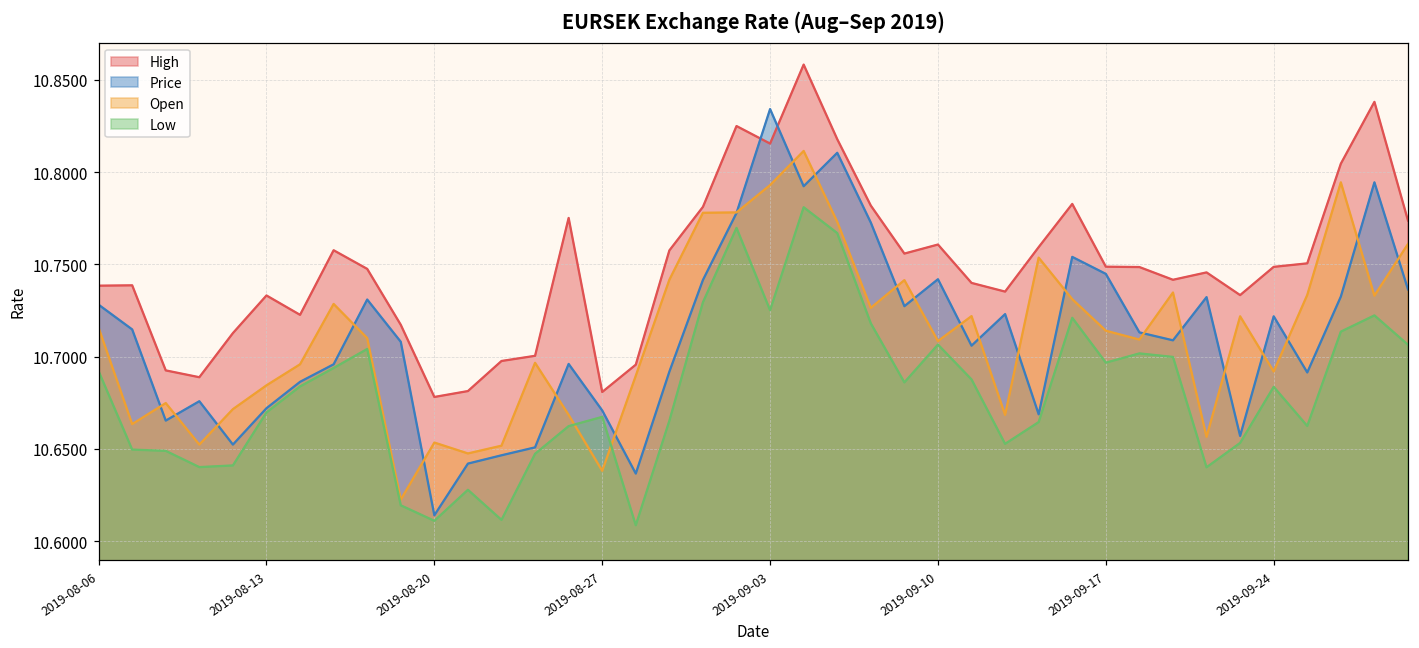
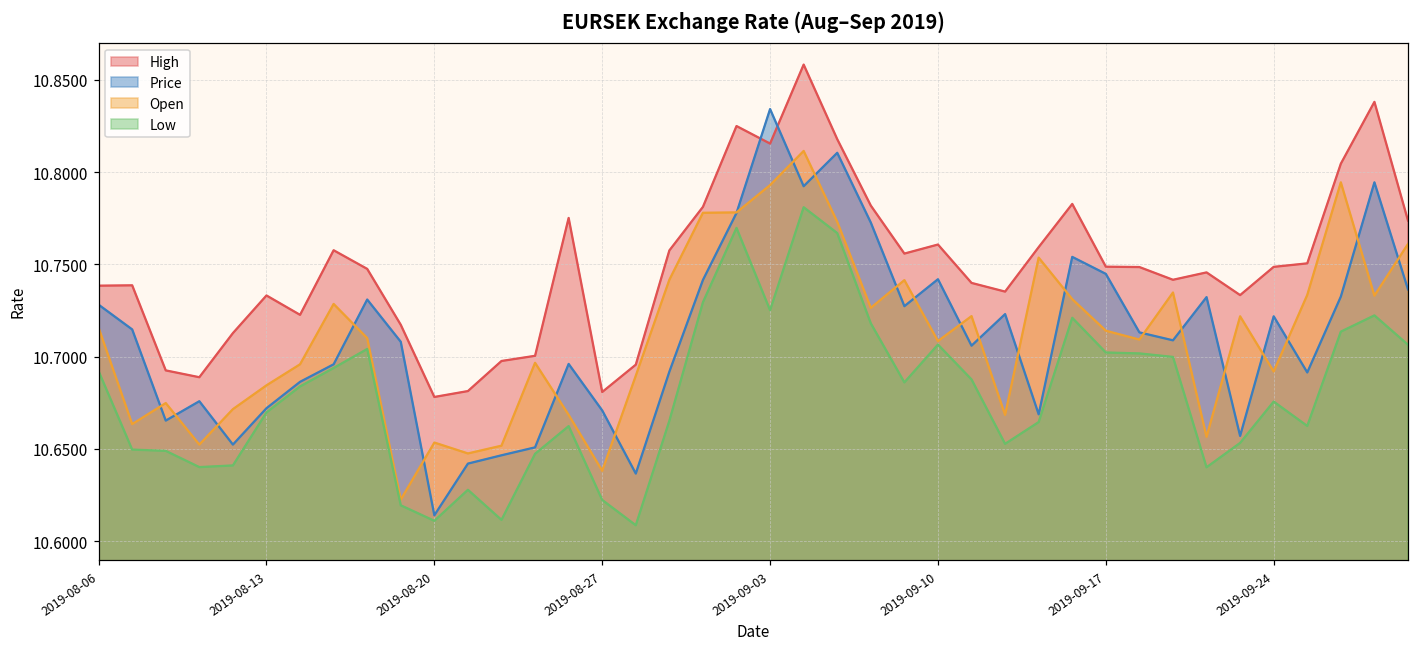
  {
    "Price": {
      "2019-08-06": 10.728,
      "2019-08-13": 10.672,
      "2019-08-20": 10.614,
      "2019-08-27": 10.671,
      "2019-09-03": 10.834,
      "2019-09-10": 10.742,
      "2019-09-17": 10.745,
      "2019-09-24": 10.722
    },
    "Low": {
      "2019-08-06": 10.692,
      "2019-08-13": 10.670,
      "2019-08-20": 10.611,
-     "2019-08-27": 10.667,
+     "2019-08-27": 10.622,
      "2019-09-03": 10.725,
      "2019-09-10": 10.707,
-     "2019-09-17": 10.697,
-     "2019-09-24": 10.684
+     "2019-09-17": 10.702,
+     "2019-09-24": 10.676
    }
  }
